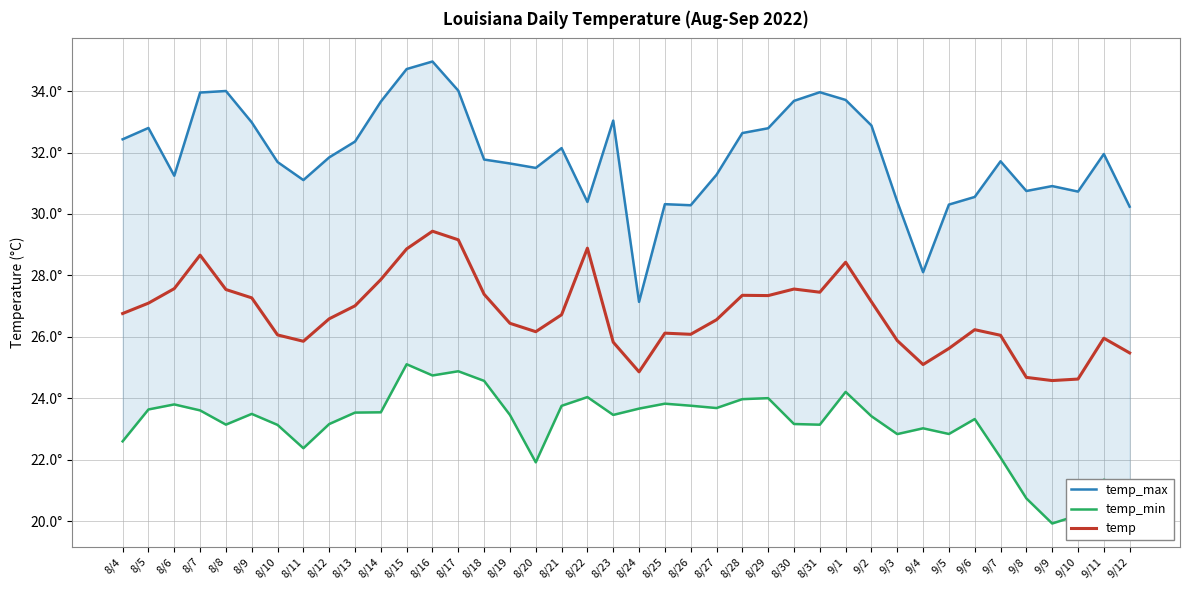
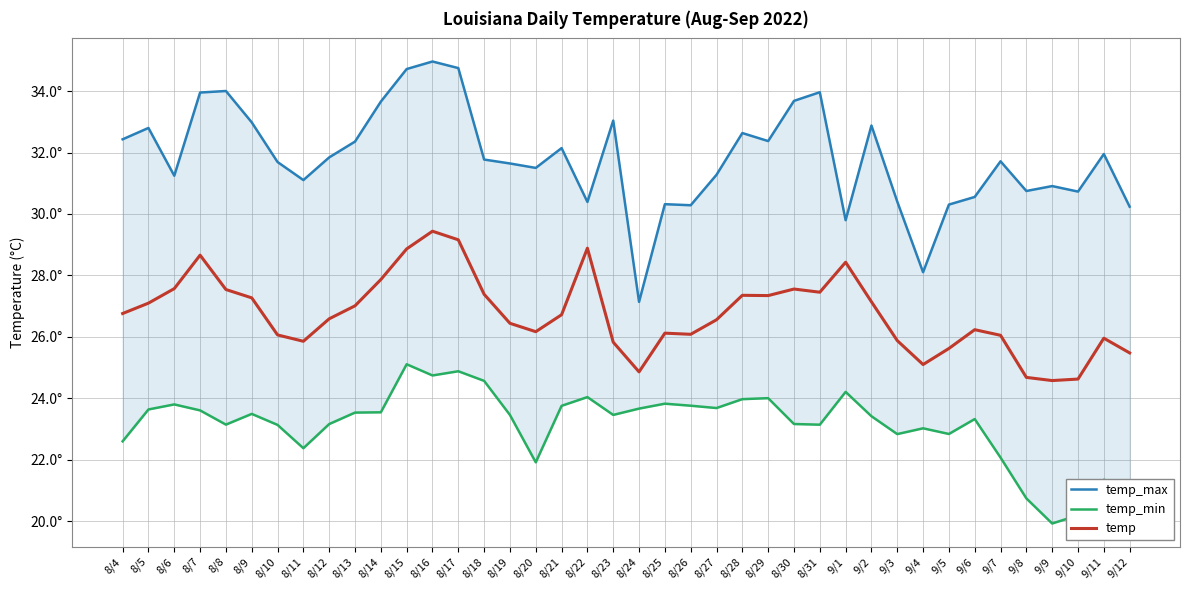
  {
    "temp_max": {
      "8/4": "32.4°",
      "8/5": "32.8°",
      "8/6": "31.2°",
      "8/7": "34.0°",
      "8/8": "34.0°",
      "8/9": "33.0°",
      "8/10": "31.7°",
      "8/11": "31.1°",
      "8/12": "31.8°",
      "8/13": "32.4°",
      "8/14": "33.7°",
      "8/15": "34.7°",
      "8/16": "35.0°",
-     "8/17": "34.0°",
+     "8/17": "34.7°",
      "8/18": "31.8°",
      "8/19": "31.6°",
      "8/20": "31.5°",
      "8/21": "32.1°",
      "8/22": "30.4°",
      "8/23": "33.0°",
      "8/24": "27.1°",
      "8/25": "30.3°",
      "8/26": "30.3°",
      "8/27": "31.3°",
      "8/28": "32.6°",
-     "8/29": "32.8°",
+     "8/29": "32.4°",
      "8/30": "33.7°",
      "8/31": "34.0°",
-     "9/1": "33.7°",
+     "9/1": "29.8°",
      "9/2": "32.9°",
      "9/3": "30.4°",
      "9/4": "28.1°",
      "9/5": "30.3°",
      "9/6": "30.6°",
      "9/7": "31.7°",
      "9/8": "30.7°",
      "9/9": "30.9°",
      "9/10": "30.7°",
      "9/11": "32.0°",
      "9/12": "30.2°"
    },
    "temp_min": {
      "8/4": "22.6°",
      "8/5": "23.6°",
      "8/6": "23.8°",
      "8/7": "23.6°",
      "8/8": "23.1°",
      "8/9": "23.5°",
      "8/10": "23.1°",
      "8/11": "22.4°",
      "8/12": "23.2°",
      "8/13": "23.5°",
      "8/14": "23.5°",
      "8/15": "25.1°",
      "8/16": "24.7°",
      "8/17": "24.9°",
      "8/18": "24.6°",
      "8/19": "23.5°",
      "8/20": "21.9°",
      "8/21": "23.8°",
      "8/22": "24.0°",
      "8/23": "23.5°",
      "8/24": "23.7°",
      "8/25": "23.8°",
      "8/26": "23.8°",
      "8/27": "23.7°",
      "8/28": "24.0°",
      "8/29": "24.0°",
      "8/30": "23.2°",
      "8/31": "23.1°",
      "9/1": "24.2°",
      "9/2": "23.4°",
      "9/3": "22.8°",
      "9/4": "23.0°",
      "9/5": "22.8°",
      "9/6": "23.3°",
      "9/7": "22.1°",
      "9/8": "20.7°",
      "9/9": "19.9°"
    },
    "temp": {
      "8/4": "26.8°",
      "8/5": "27.1°",
      "8/6": "27.6°",
      "8/7": "28.7°",
      "8/8": "27.5°",
      "8/9": "27.3°",
      "8/10": "26.1°",
      "8/11": "25.9°",
      "8/12": "26.6°",
      "8/13": "27.0°",
      "8/14": "27.9°",
      "8/15": "28.9°",
      "8/16": "29.4°",
      "8/17": "29.2°",
      "8/18": "27.4°",
      "8/19": "26.4°",
      "8/20": "26.2°",
      "8/21": "26.7°",
      "8/22": "28.9°",
      "8/23": "25.8°",
      "8/24": "24.9°",
      "8/25": "26.1°",
      "8/26": "26.1°",
      "8/27": "26.6°",
      "8/28": "27.4°",
      "8/29": "27.3°",
      "8/30": "27.6°",
      "8/31": "27.5°",
      "9/1": "28.4°",
      "9/2": "27.1°",
      "9/3": "25.9°",
      "9/4": "25.1°",
      "9/5": "25.6°",
      "9/6": "26.2°",
      "9/7": "26.1°",
      "9/8": "24.7°",
      "9/9": "24.6°",
      "9/10": "24.6°",
      "9/11": "26.0°",
      "9/12": "25.5°"
    }
  }
